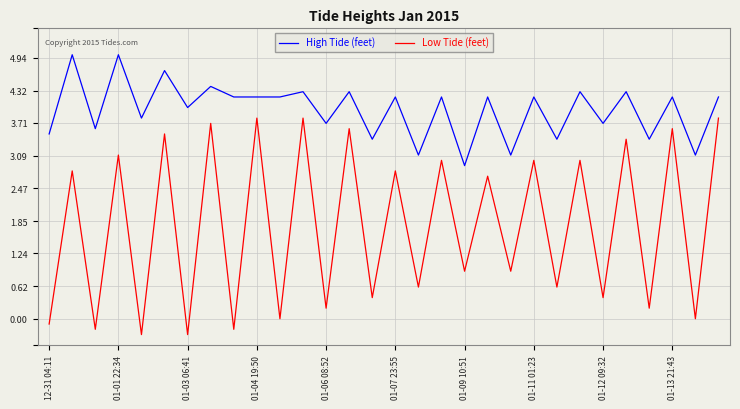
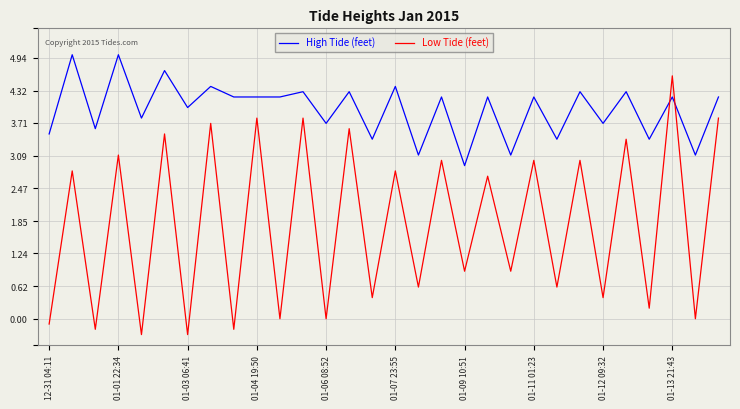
  {
    "High Tide (feet)": {
      "12-31 04:11": 3.5,
      "01-03 06:41": 4.0,
      "01-04 19:50": 4.2,
      "01-06 08:52": 3.7,
-     "01-07 23:55": 4.2,
+     "01-07 23:55": 4.4,
      "01-09 10:51": 2.9,
      "01-11 01:23": 4.2,
      "01-12 09:32": 3.7,
      "01-13 21:43": 4.2
    },
    "Low Tide (feet)": {
      "12-31 04:11": -0.1,
      "01-01 22:34": 3.1,
      "01-03 06:41": -0.3,
      "01-04 19:50": 3.8,
-     "01-06 08:52": 0.2,
+     "01-06 08:52": 0.0,
      "01-07 23:55": 2.8,
      "01-09 10:51": 0.9,
      "01-11 01:23": 3.0,
      "01-12 09:32": 0.4,
-     "01-13 21:43": 3.6
+     "01-13 21:43": 4.6
    }
  }
